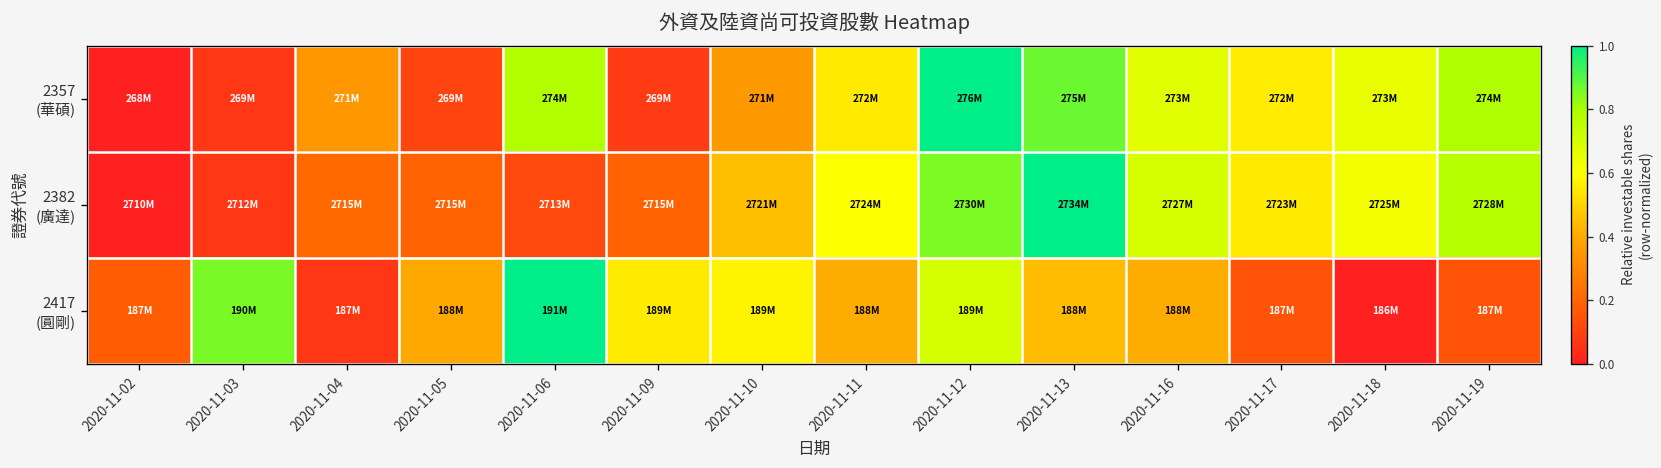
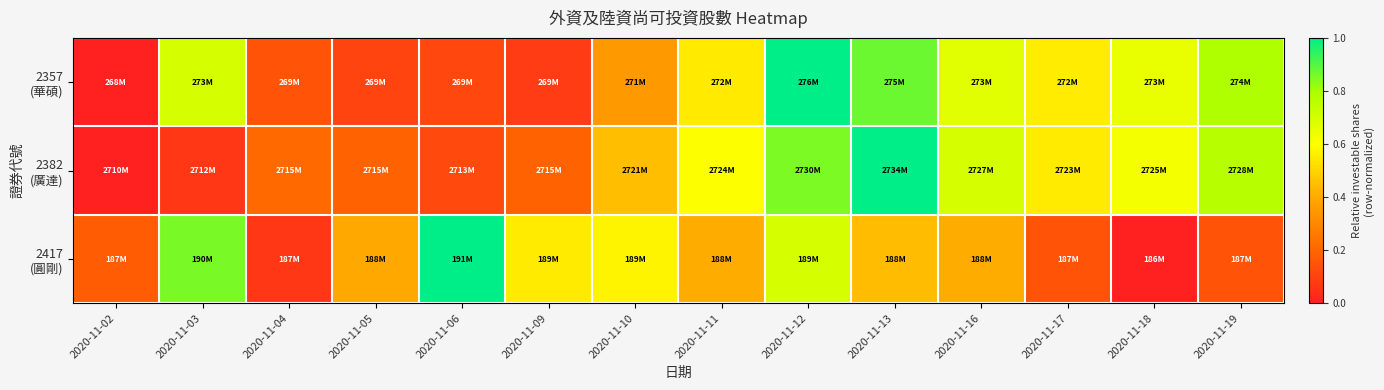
  {
    "2357 (華碩)": {
      "2020-11-02": "268M",
-     "2020-11-03": "269M",
-     "2020-11-04": "271M",
+     "2020-11-03": "273M",
+     "2020-11-04": "269M",
      "2020-11-05": "269M",
-     "2020-11-06": "274M",
+     "2020-11-06": "269M",
      "2020-11-09": "269M",
      "2020-11-10": "271M",
      "2020-11-11": "272M",
      "2020-11-12": "276M",
      "2020-11-13": "275M",
      "2020-11-16": "273M",
      "2020-11-17": "272M",
      "2020-11-18": "273M",
      "2020-11-19": "274M"
    },
    "2382 (廣達)": {
      "2020-11-02": "2710M",
      "2020-11-03": "2712M",
      "2020-11-04": "2715M",
      "2020-11-05": "2715M",
      "2020-11-06": "2713M",
      "2020-11-09": "2715M",
      "2020-11-10": "2721M",
      "2020-11-11": "2724M",
      "2020-11-12": "2730M",
      "2020-11-13": "2734M",
      "2020-11-16": "2727M",
      "2020-11-17": "2723M",
      "2020-11-18": "2725M",
      "2020-11-19": "2728M"
    },
    "2417 (圓剛)": {
      "2020-11-02": "187M",
      "2020-11-03": "190M",
      "2020-11-04": "187M",
      "2020-11-05": "188M",
      "2020-11-06": "191M",
      "2020-11-09": "189M",
      "2020-11-10": "189M",
      "2020-11-11": "188M",
      "2020-11-12": "189M",
      "2020-11-13": "188M",
      "2020-11-16": "188M",
      "2020-11-17": "187M",
      "2020-11-18": "186M",
      "2020-11-19": "187M"
    }
  }
